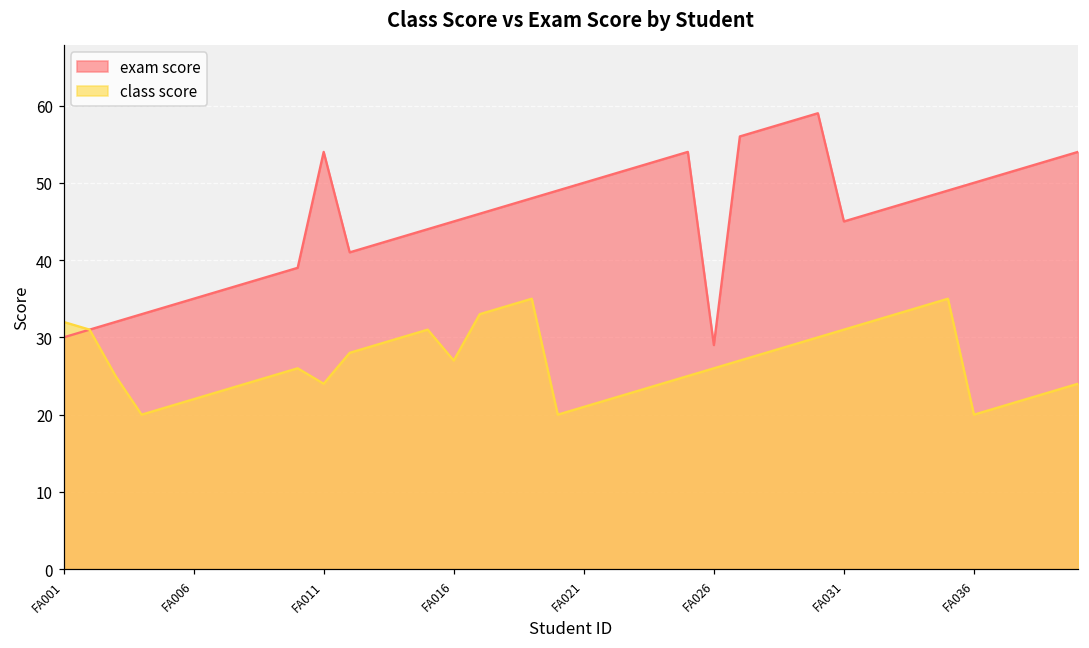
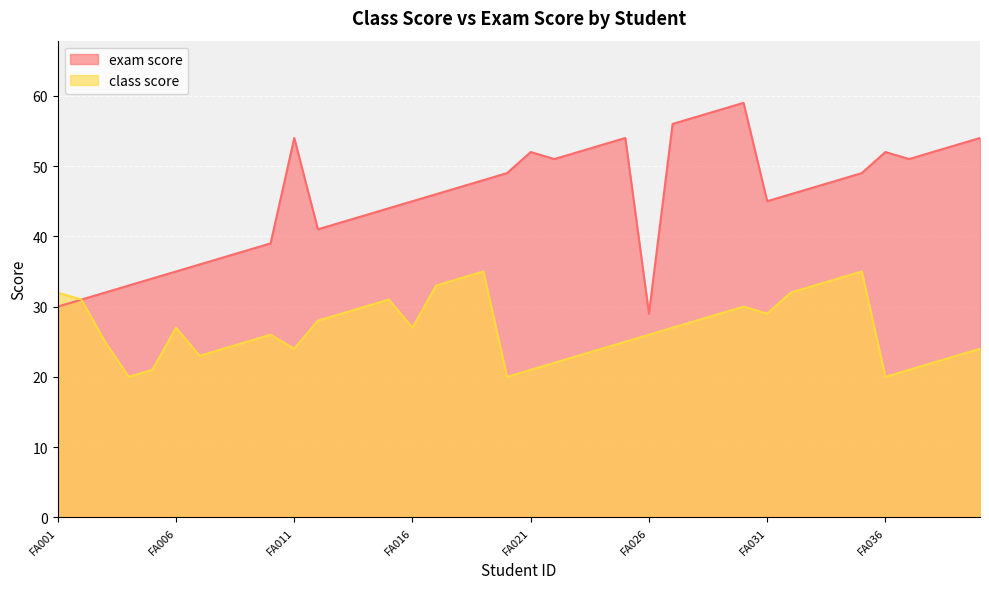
  {
    "exam score": {
      "FA001": 30,
      "FA006": 35,
      "FA011": 54,
      "FA016": 45,
-     "FA021": 50,
+     "FA021": 52,
      "FA026": 29,
      "FA031": 45,
-     "FA036": 50
+     "FA036": 52
    },
    "class score": {
      "FA001": 32,
-     "FA006": 22,
+     "FA006": 27,
      "FA011": 24,
      "FA016": 27,
      "FA021": 21,
      "FA026": 26,
-     "FA031": 31,
+     "FA031": 29,
      "FA036": 20
    }
  }
